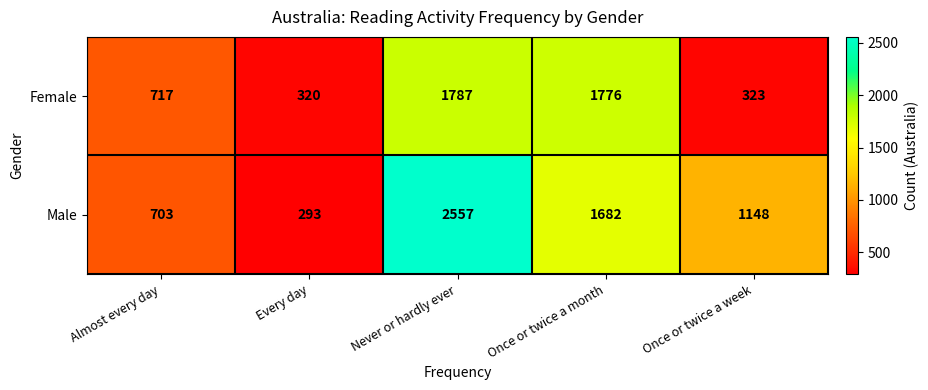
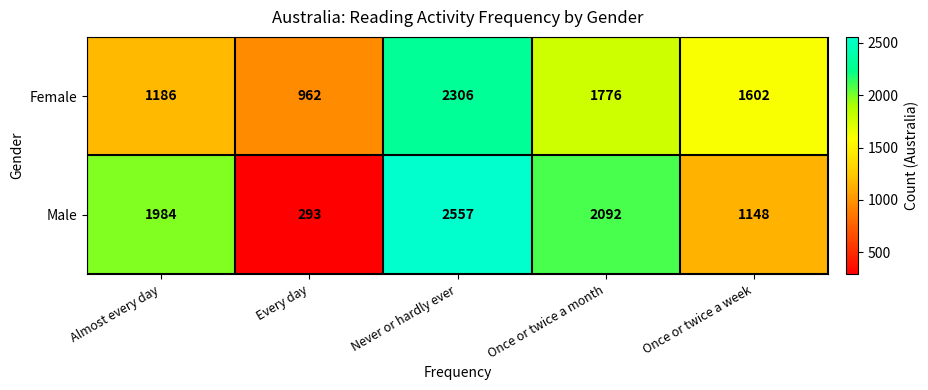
  {
    "Female": {
-     "Almost every day": 717,
-     "Every day": 320,
-     "Never or hardly ever": 1787,
+     "Almost every day": 1186,
+     "Every day": 962,
+     "Never or hardly ever": 2306,
      "Once or twice a month": 1776,
-     "Once or twice a week": 323
+     "Once or twice a week": 1602
    },
    "Male": {
-     "Almost every day": 703,
+     "Almost every day": 1984,
      "Every day": 293,
      "Never or hardly ever": 2557,
-     "Once or twice a month": 1682,
+     "Once or twice a month": 2092,
      "Once or twice a week": 1148
    }
  }
